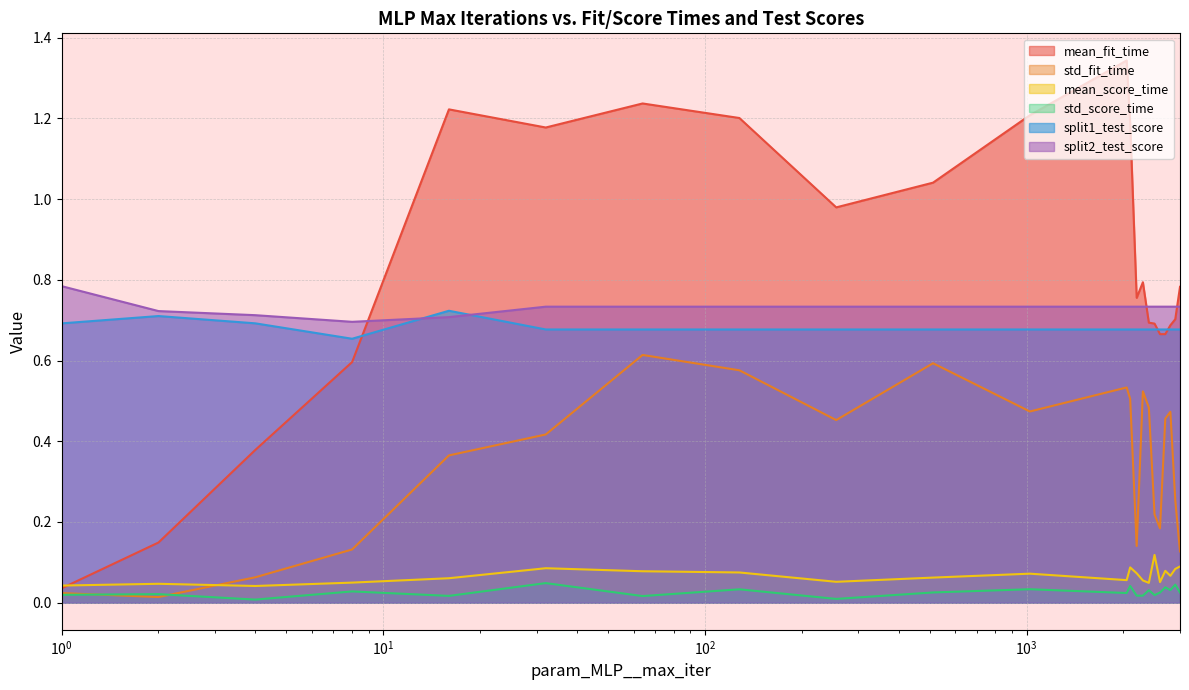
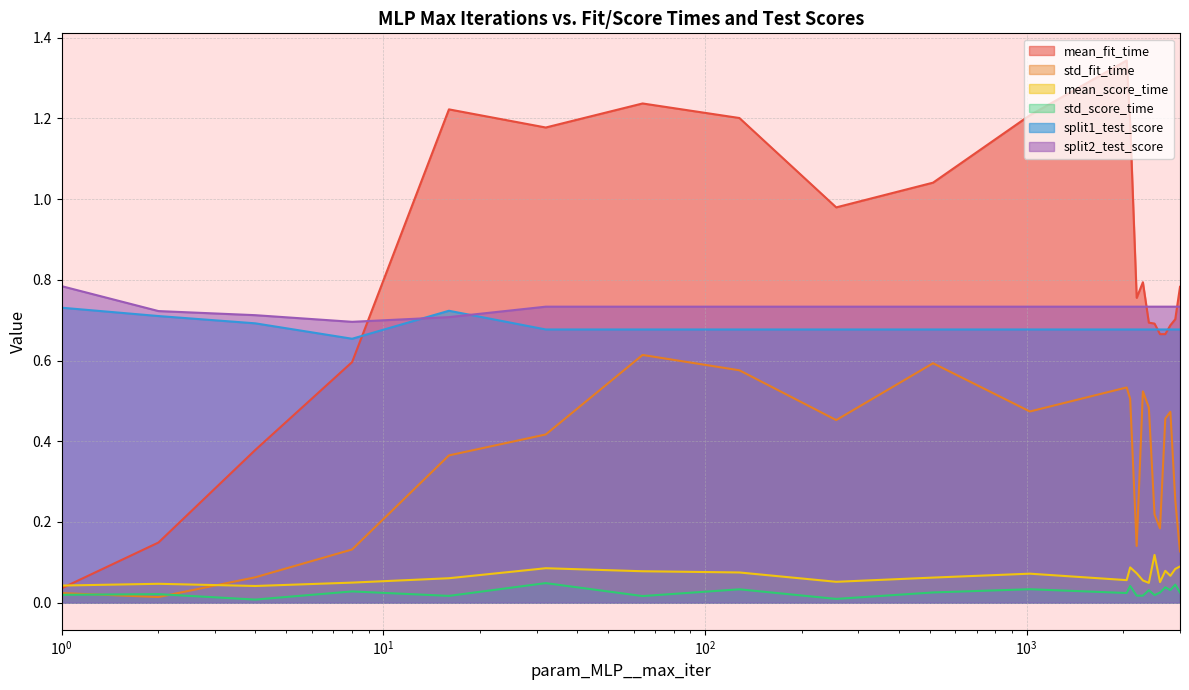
  {
    "split1_test_score": {
-     "10^0": 0.69
+     "10^0": 0.73
    },
    "split2_test_score": {
      "10^0": 0.78
    }
  }
